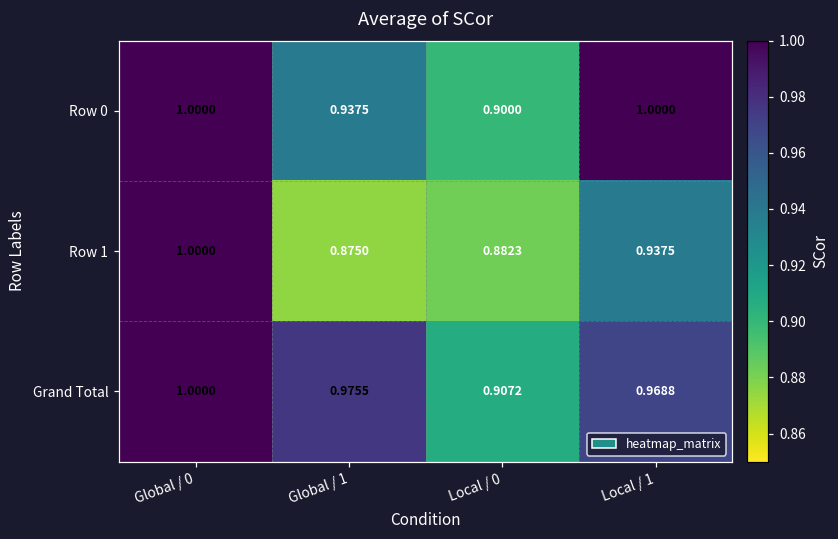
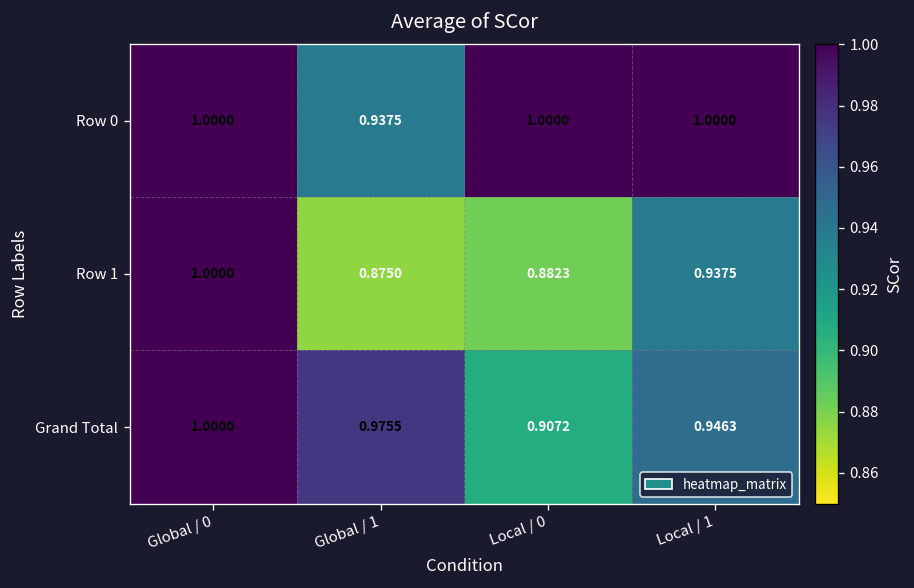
  {
    "Row 0": {
      "Global / 0": 1.0000,
      "Global / 1": 0.9375,
-     "Local / 0": 0.9000,
+     "Local / 0": 1.0000,
      "Local / 1": 1.0000
    },
    "Row 1": {
      "Global / 0": 1.0000,
      "Global / 1": 0.8750,
      "Local / 0": 0.8823,
      "Local / 1": 0.9375
    },
    "Grand Total": {
      "Global / 0": 1.0000,
      "Global / 1": 0.9755,
      "Local / 0": 0.9072,
-     "Local / 1": 0.9688
+     "Local / 1": 0.9463
    }
  }
